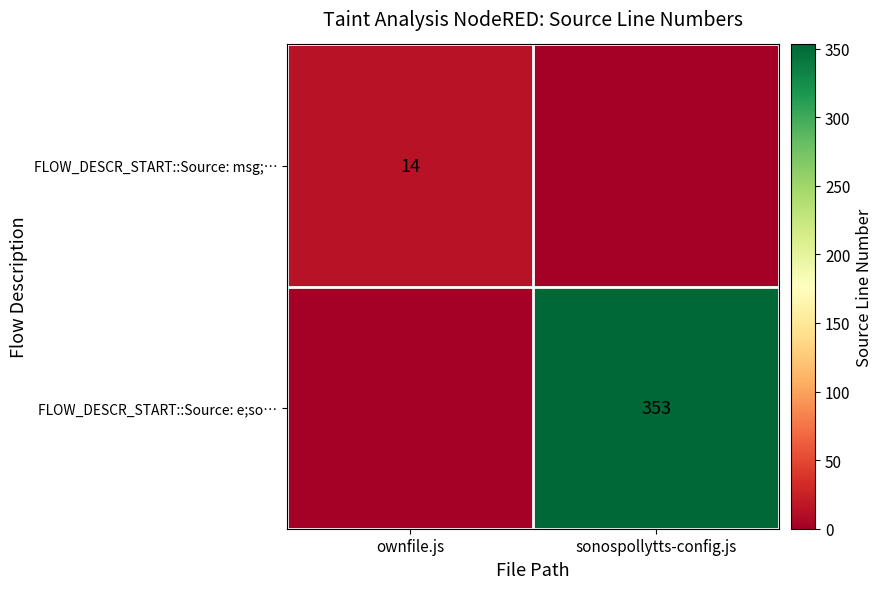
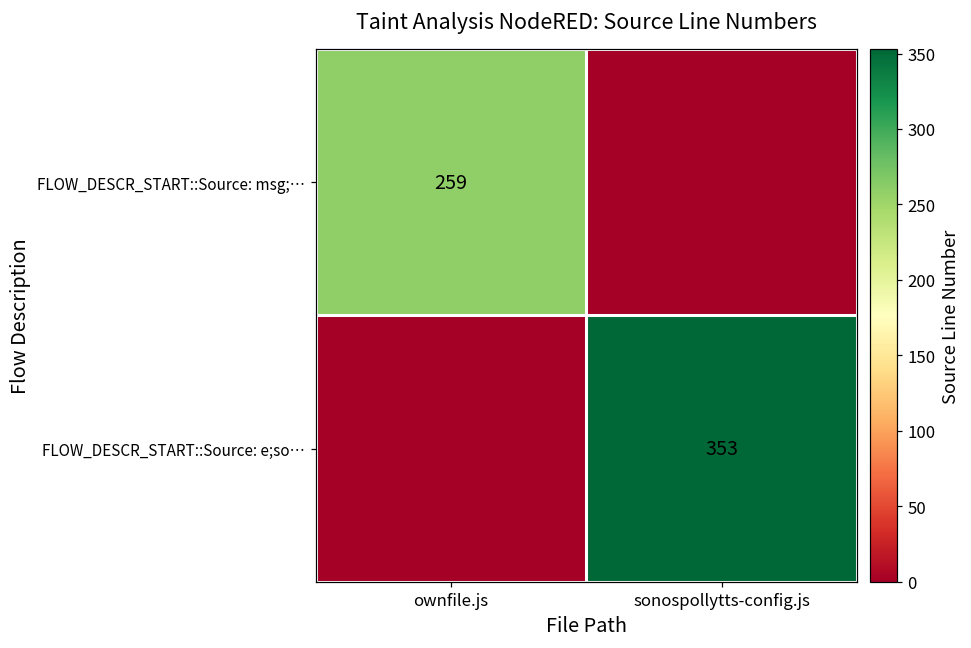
  {
    "FLOW_DESCR_START::Source: msg;…": {
-     "ownfile.js": 14
+     "ownfile.js": 259
    },
    "FLOW_DESCR_START::Source: e;so…": {
      "sonospollytts-config.js": 353
    }
  }
